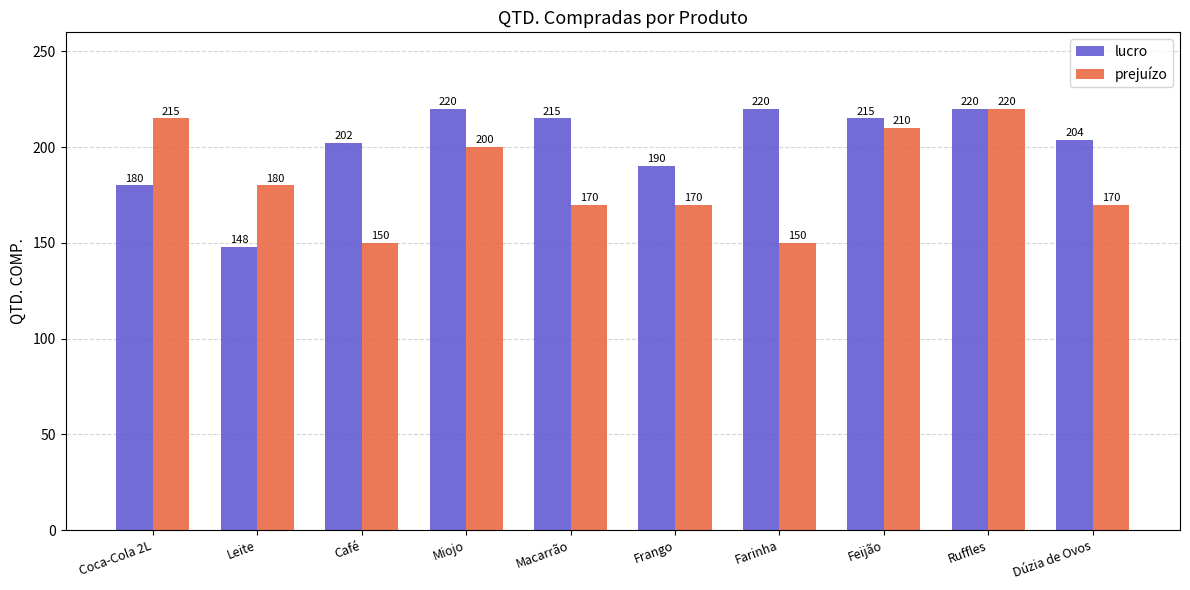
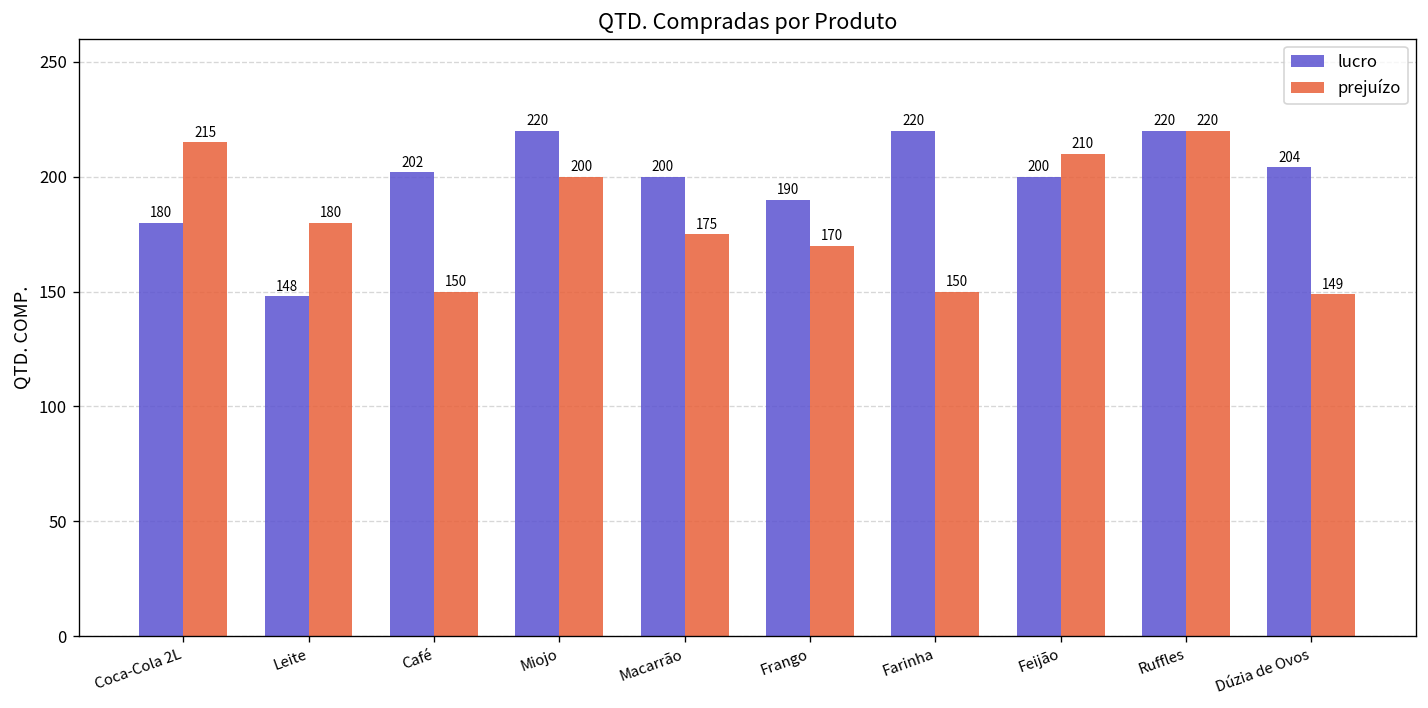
  {
    "lucro": {
      "Coca-Cola 2L": 180,
      "Leite": 148,
      "Café": 202,
      "Miojo": 220,
-     "Macarrão": 215,
+     "Macarrão": 200,
      "Frango": 190,
      "Farinha": 220,
-     "Feijão": 215,
+     "Feijão": 200,
      "Ruffles": 220,
      "Dúzia de Ovos": 204
    },
    "prejuízo": {
      "Coca-Cola 2L": 215,
      "Leite": 180,
      "Café": 150,
      "Miojo": 200,
-     "Macarrão": 170,
+     "Macarrão": 175,
      "Frango": 170,
      "Farinha": 150,
      "Feijão": 210,
      "Ruffles": 220,
-     "Dúzia de Ovos": 170
+     "Dúzia de Ovos": 149
    }
  }
